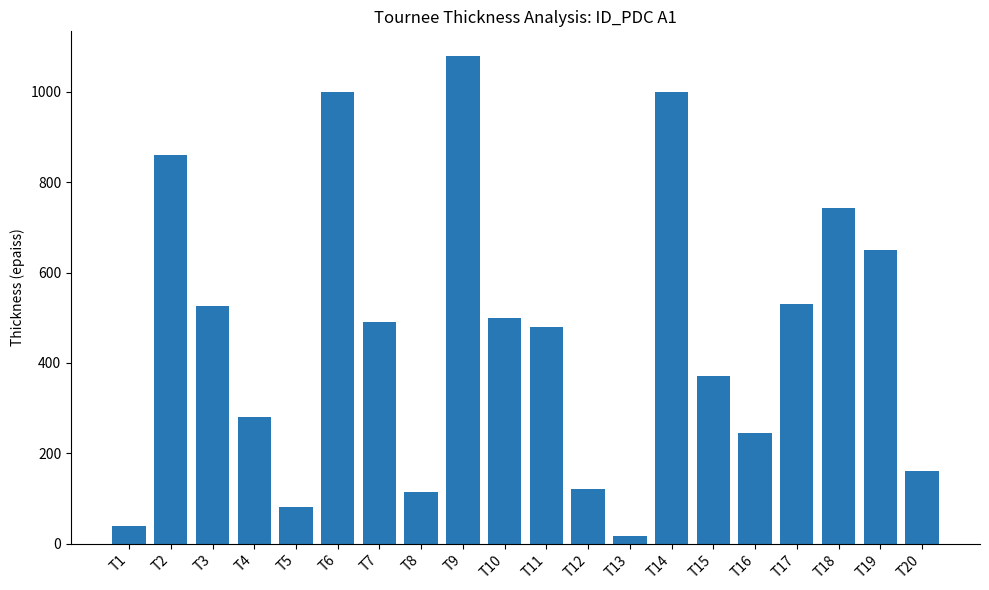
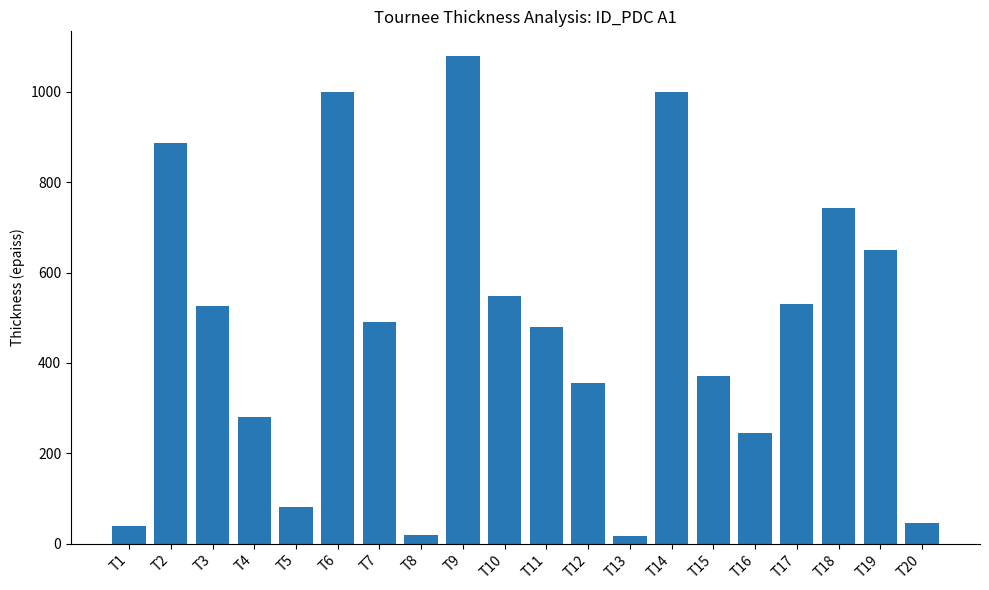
  {
    "T1": 40,
-   "T2": 860,
+   "T2": 890,
    "T3": 530,
    "T4": 280,
    "T5": 80,
    "T6": 1000,
    "T7": 490,
-   "T8": 110,
+   "T8": 20,
    "T9": 1080,
-   "T10": 500,
+   "T10": 550,
    "T11": 480,
-   "T12": 120,
+   "T12": 360,
    "T13": 20,
    "T14": 1000,
    "T15": 370,
    "T16": 240,
    "T17": 530,
    "T18": 740,
    "T19": 650,
-   "T20": 160
+   "T20": 50
  }
